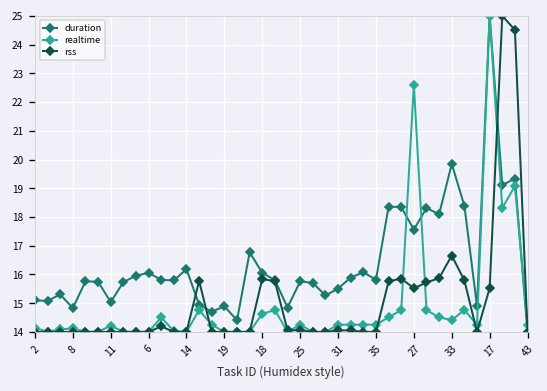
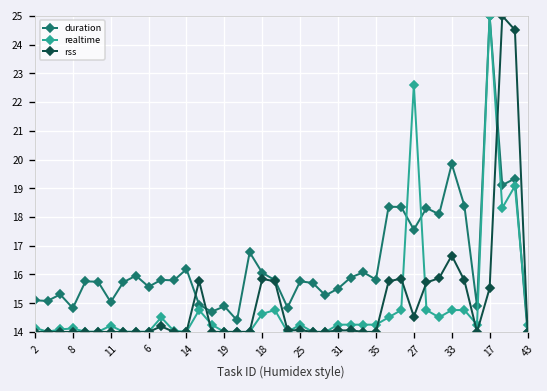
  {
    "duration": {
-     "6": 16.1,
+     "6": 15.6,
      "18": 16.1,
      "27": 17.6,
      "33": 19.8
    },
    "realtime": {
      "18": 14.6,
      "27": 22.6,
-     "33": 14.4,
+     "33": 14.8,
      "43": 14.3
    },
    "rss": {
      "18": 15.8,
-     "27": 15.5,
+     "27": 14.5,
      "33": 16.7
    }
  }
